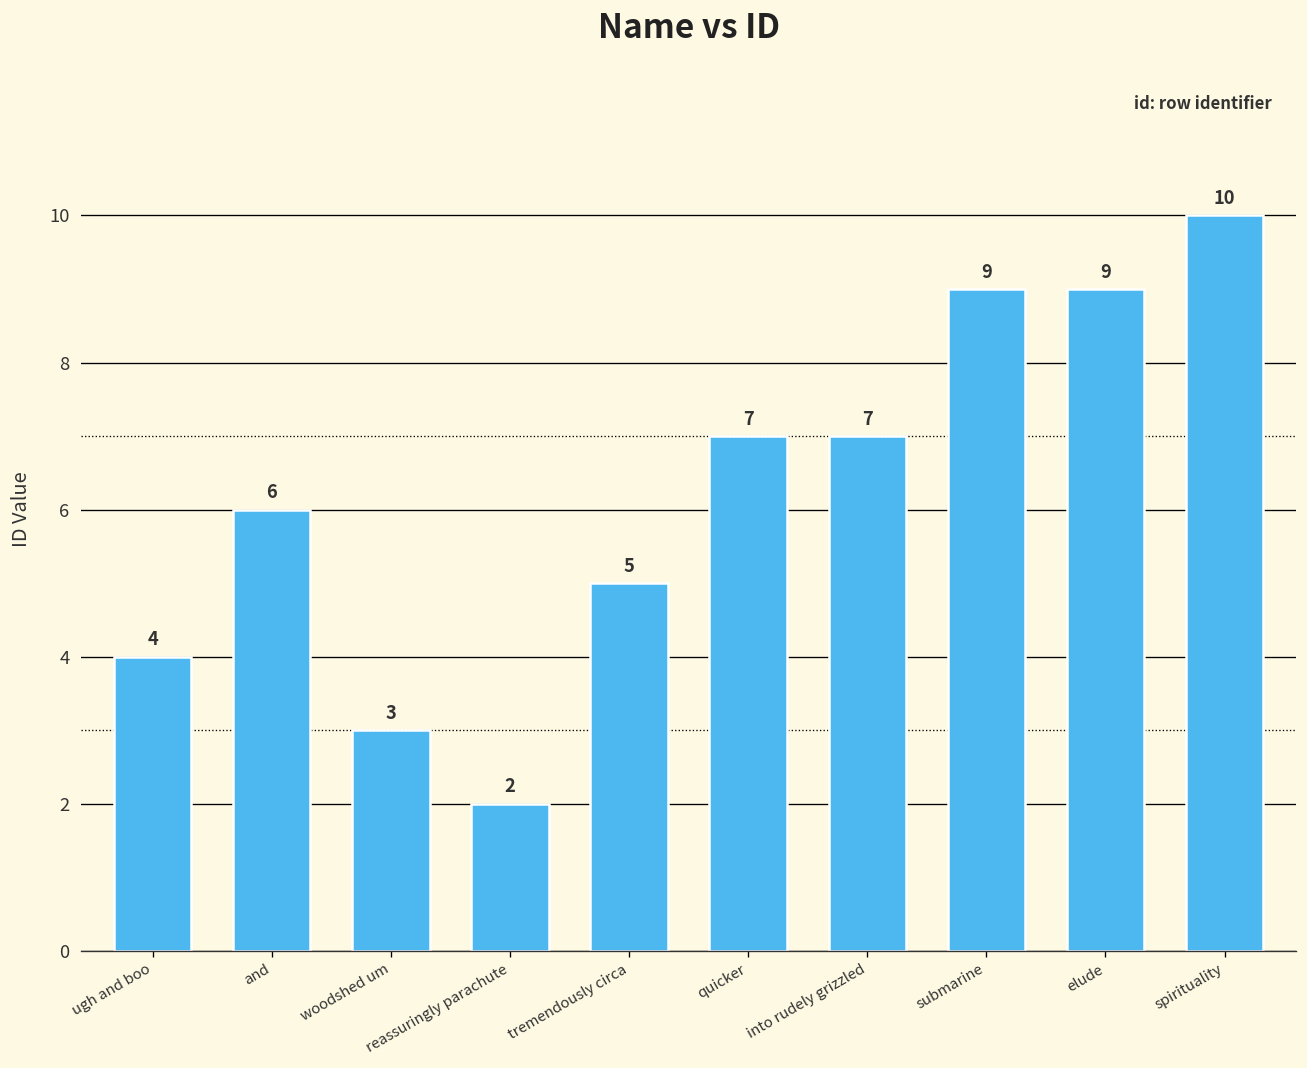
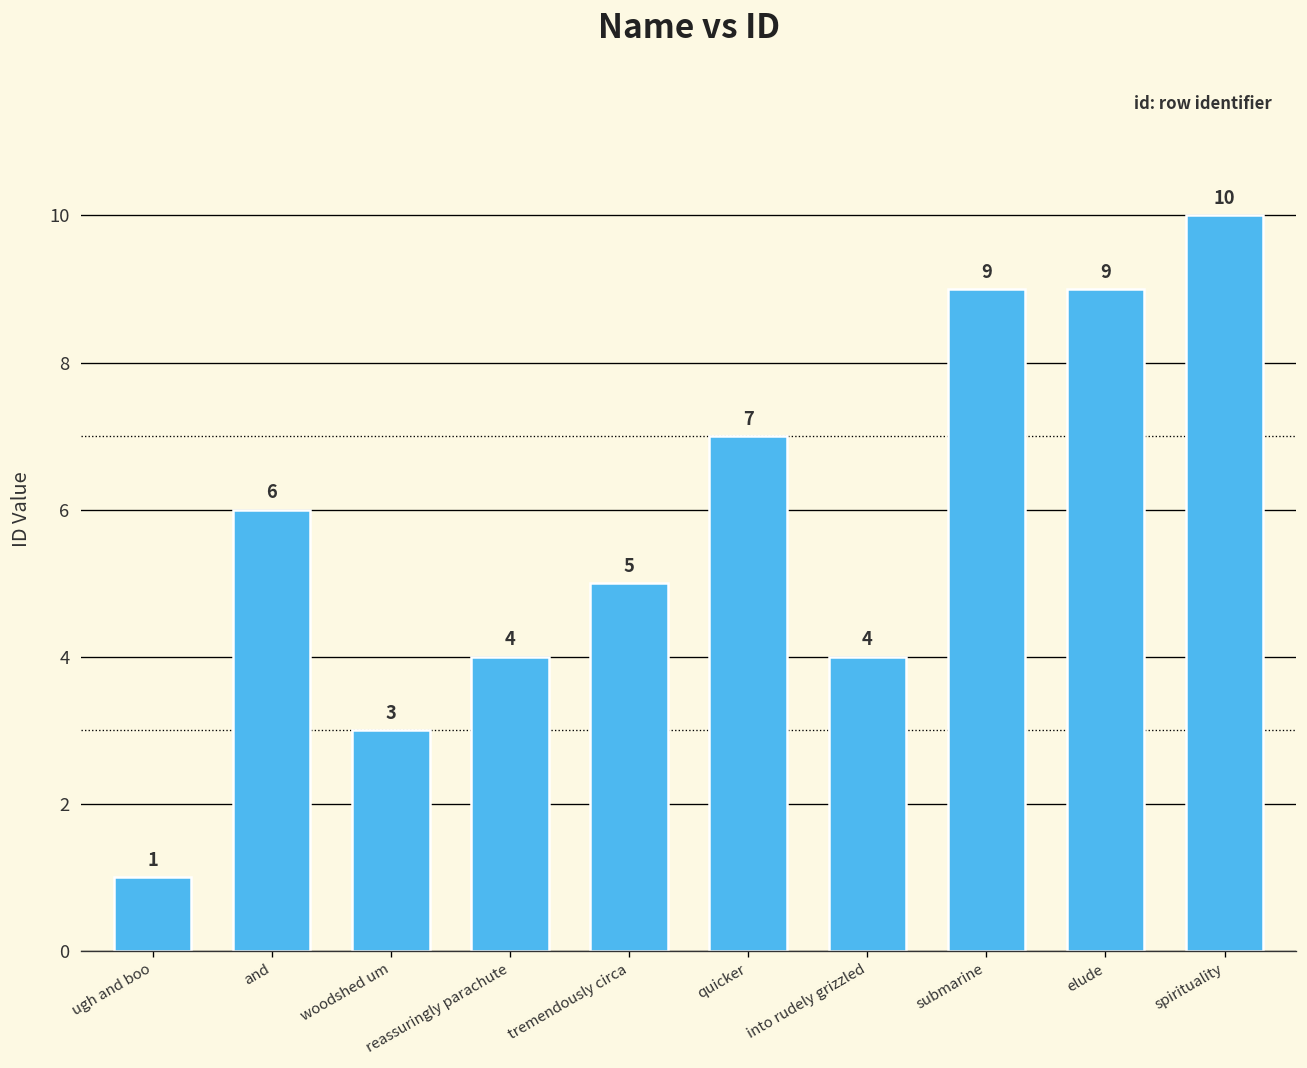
  {
-   "ugh and boo": 4,
+   "ugh and boo": 1,
    "and": 6,
    "woodshed um": 3,
-   "reassuringly parachute": 2,
+   "reassuringly parachute": 4,
    "tremendously circa": 5,
    "quicker": 7,
-   "into rudely grizzled": 7,
+   "into rudely grizzled": 4,
    "submarine": 9,
    "elude": 9,
    "spirituality": 10
  }
